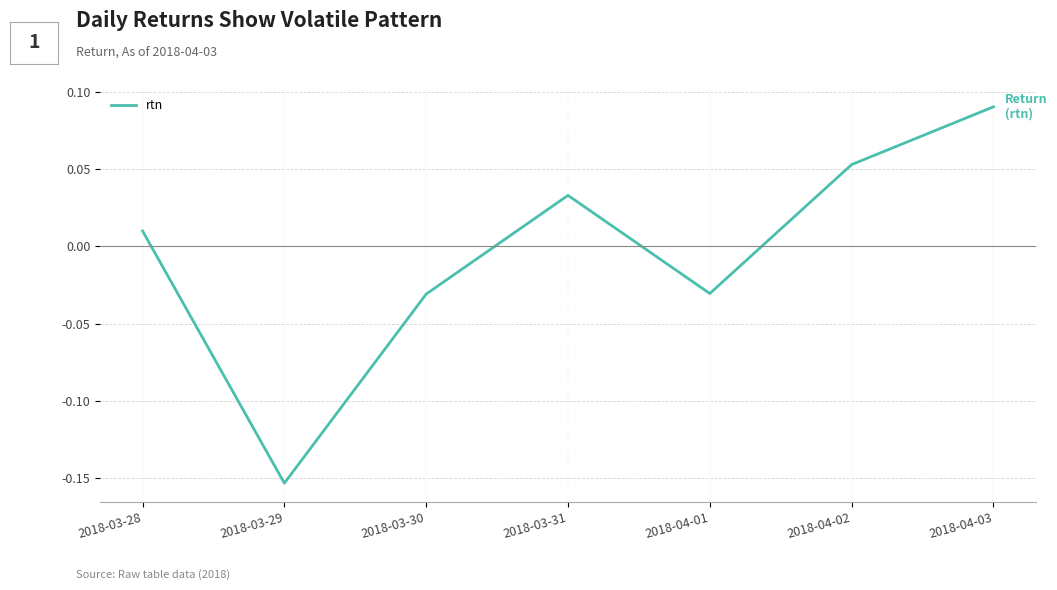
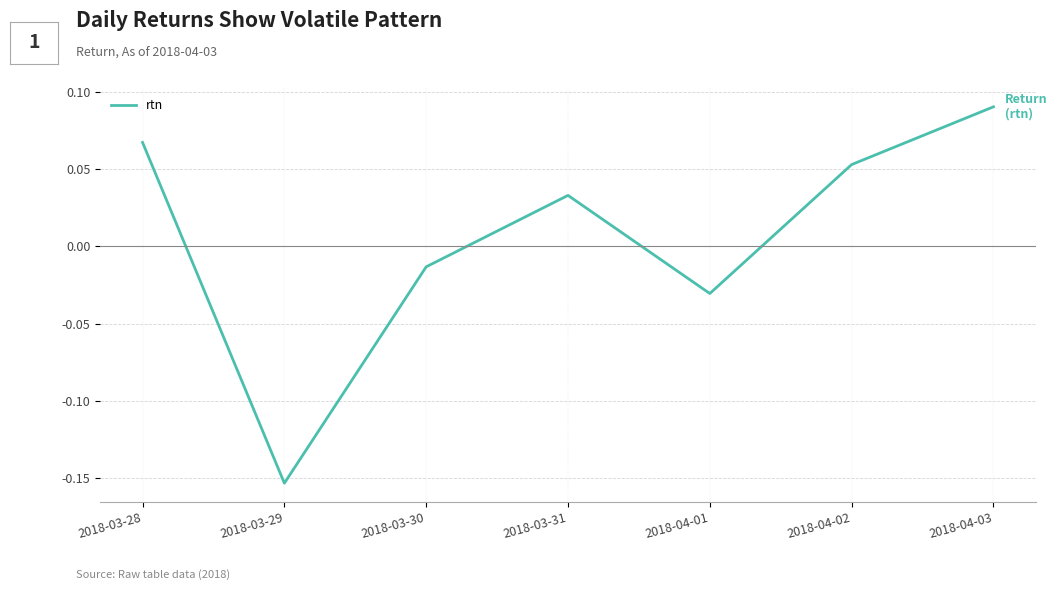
  {
-   "2018-03-28": 0.010,
+   "2018-03-28": 0.067,
    "2018-03-29": -0.153,
-   "2018-03-30": -0.031,
+   "2018-03-30": -0.013,
    "2018-03-31": 0.033,
    "2018-04-01": -0.030,
    "2018-04-02": 0.053,
    "2018-04-03": 0.090
  }
